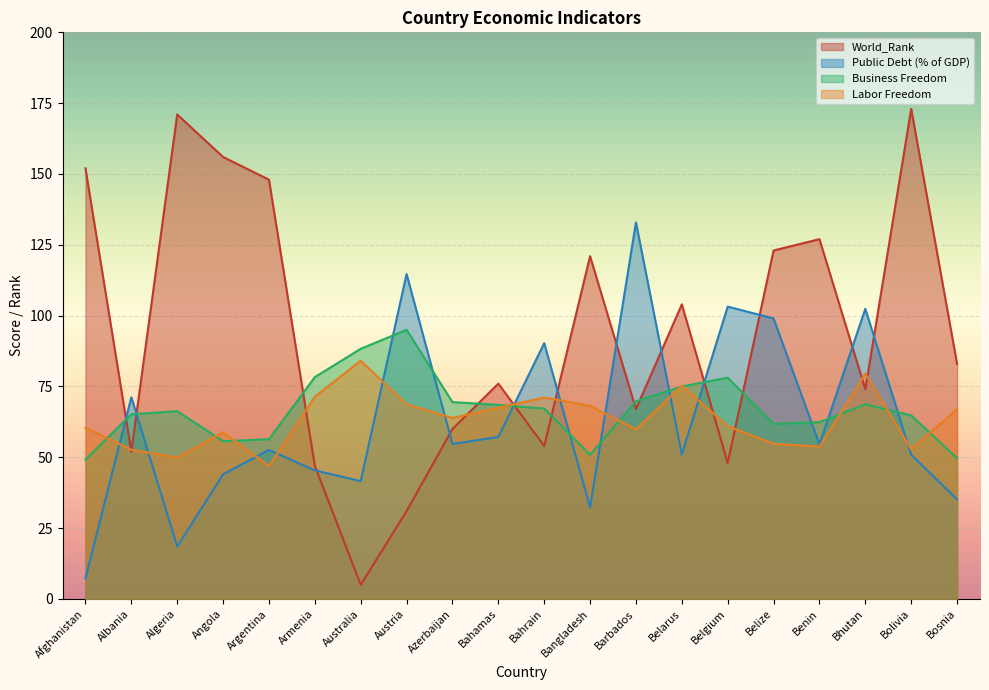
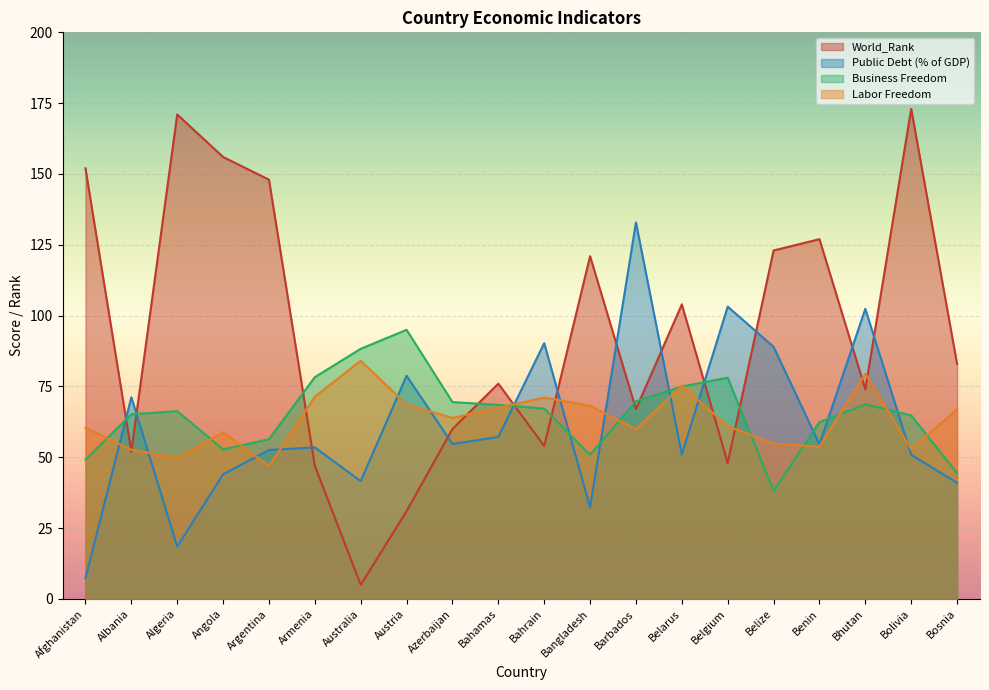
  {
    "Public Debt (% of GDP)": {
      "Afghanistan": 7,
      "Albania": 71,
      "Algeria": 19,
      "Angola": 44,
      "Argentina": 53,
-     "Armenia": 45,
+     "Armenia": 54,
      "Australia": 42,
-     "Austria": 115,
+     "Austria": 79,
      "Azerbaijan": 55,
      "Bahamas": 57,
      "Bahrain": 90,
      "Bangladesh": 32,
      "Barbados": 133,
      "Belarus": 51,
      "Belgium": 103,
-     "Belize": 99,
+     "Belize": 89,
      "Bhutan": 102,
      "Bolivia": 51,
-     "Bosnia": 35
+     "Bosnia": 41
    },
    "Business Freedom": {
      "Afghanistan": 49,
      "Albania": 65,
      "Algeria": 66,
-     "Angola": 56,
+     "Angola": 53,
      "Argentina": 56,
      "Armenia": 78,
      "Australia": 88,
      "Austria": 95,
      "Azerbaijan": 70,
      "Bahamas": 69,
      "Bahrain": 67,
      "Bangladesh": 51,
      "Barbados": 70,
      "Belgium": 78,
-     "Belize": 62,
+     "Belize": 38,
      "Benin": 62,
      "Bhutan": 69,
      "Bolivia": 65,
-     "Bosnia": 50
+     "Bosnia": 44
    }
  }
